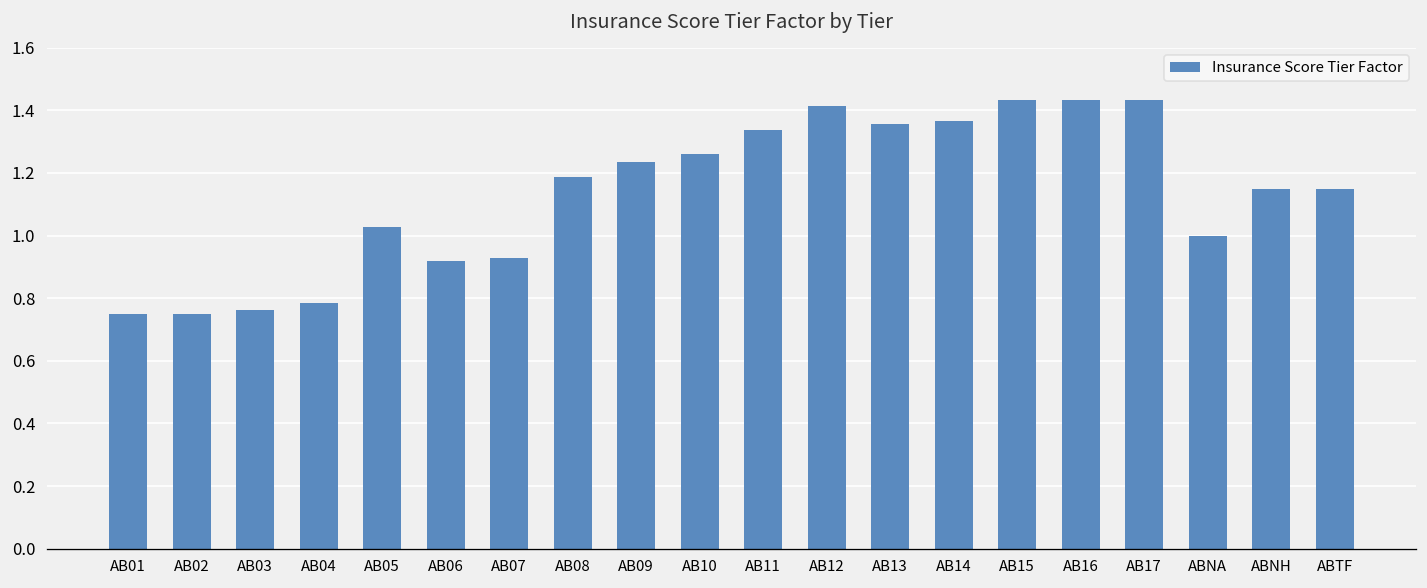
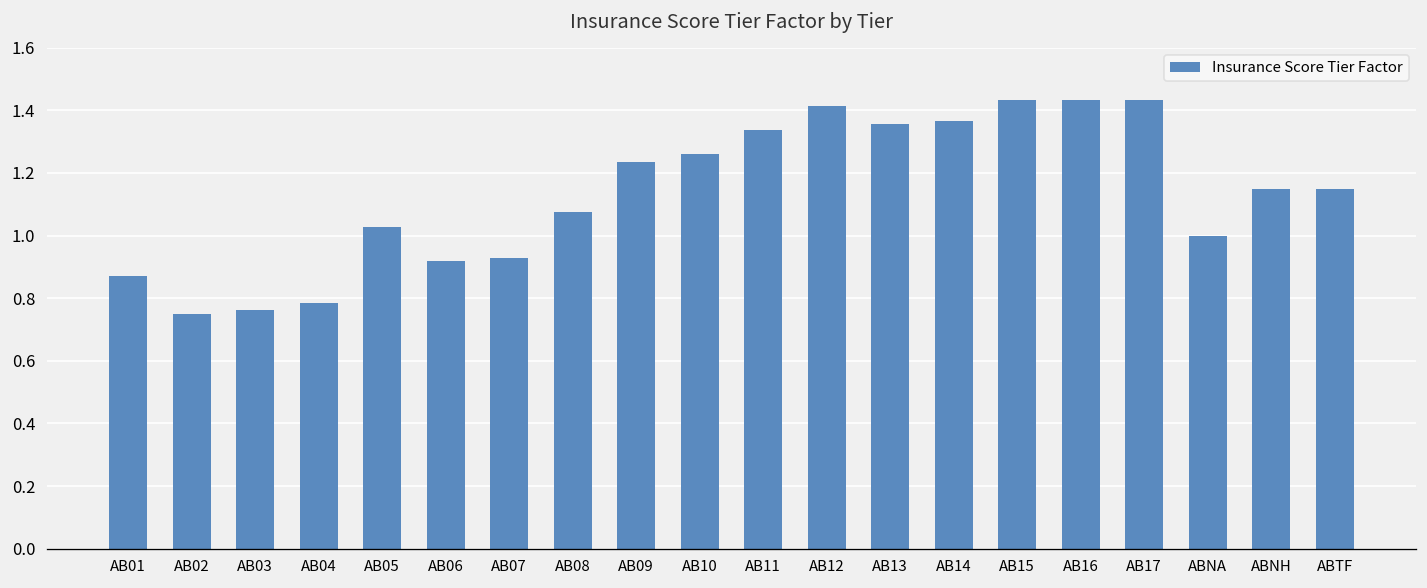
  {
-   "AB01": 0.75,
+   "AB01": 0.87,
    "AB02": 0.75,
    "AB03": 0.76,
    "AB04": 0.79,
    "AB05": 1.03,
    "AB06": 0.92,
    "AB07": 0.93,
-   "AB08": 1.19,
+   "AB08": 1.08,
    "AB09": 1.23,
    "AB10": 1.26,
    "AB11": 1.34,
    "AB12": 1.41,
    "AB13": 1.36,
    "AB14": 1.36,
    "AB15": 1.43,
    "AB16": 1.43,
    "AB17": 1.43,
    "ABNA": 1.00,
    "ABNH": 1.15,
    "ABTF": 1.15
  }
